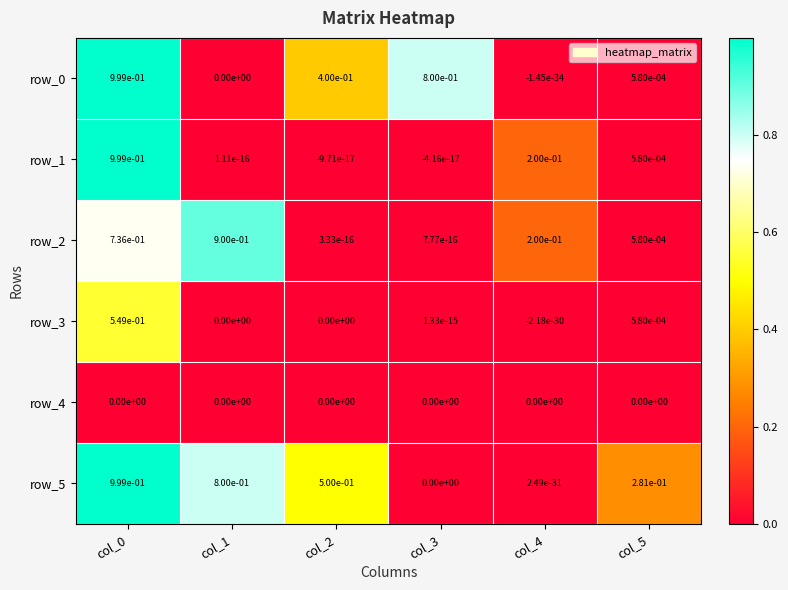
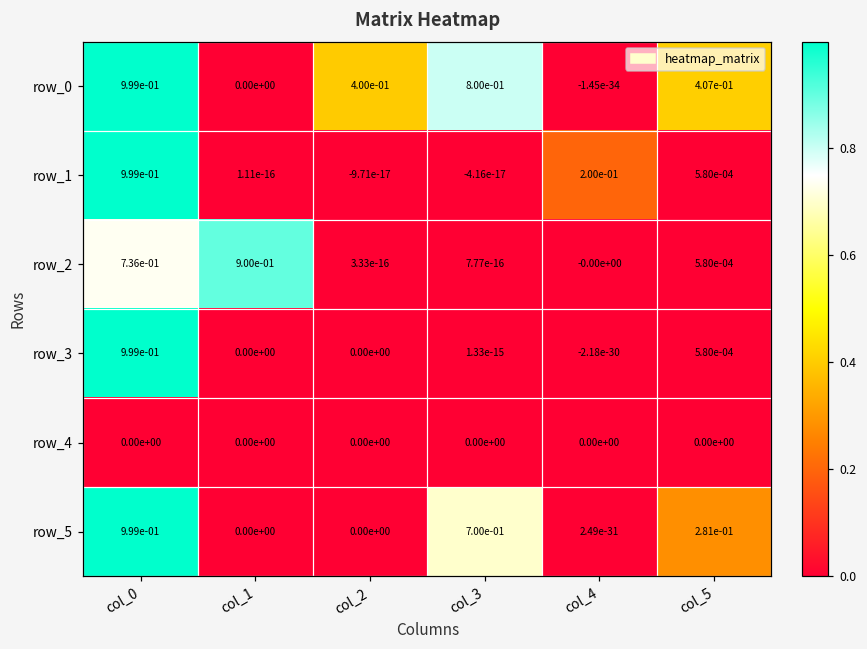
  {
    "row_0": {
      "col_0": "9.99e-01",
      "col_1": "0.00e+00",
      "col_2": "4.00e-01",
      "col_3": "8.00e-01",
      "col_4": "-1.45e-34",
-     "col_5": "5.80e-04"
+     "col_5": "4.07e-01"
    },
    "row_1": {
      "col_0": "9.99e-01",
      "col_1": "1.11e-16",
      "col_2": "-9.71e-17",
      "col_3": "-4.16e-17",
      "col_4": "2.00e-01",
      "col_5": "5.80e-04"
    },
    "row_2": {
      "col_0": "7.36e-01",
      "col_1": "9.00e-01",
      "col_2": "3.33e-16",
      "col_3": "7.77e-16",
-     "col_4": "2.00e-01",
+     "col_4": "-0.00e+00",
      "col_5": "5.80e-04"
    },
    "row_3": {
-     "col_0": "5.49e-01",
+     "col_0": "9.99e-01",
      "col_1": "0.00e+00",
      "col_2": "0.00e+00",
      "col_3": "1.33e-15",
      "col_4": "-2.18e-30",
      "col_5": "5.80e-04"
    },
    "row_4": {
      "col_0": "0.00e+00",
      "col_1": "0.00e+00",
      "col_2": "0.00e+00",
      "col_3": "0.00e+00",
      "col_4": "0.00e+00",
      "col_5": "0.00e+00"
    },
    "row_5": {
      "col_0": "9.99e-01",
-     "col_1": "8.00e-01",
-     "col_2": "5.00e-01",
-     "col_3": "0.00e+00",
+     "col_1": "0.00e+00",
+     "col_2": "0.00e+00",
+     "col_3": "7.00e-01",
      "col_4": "2.49e-31",
      "col_5": "2.81e-01"
    }
  }
